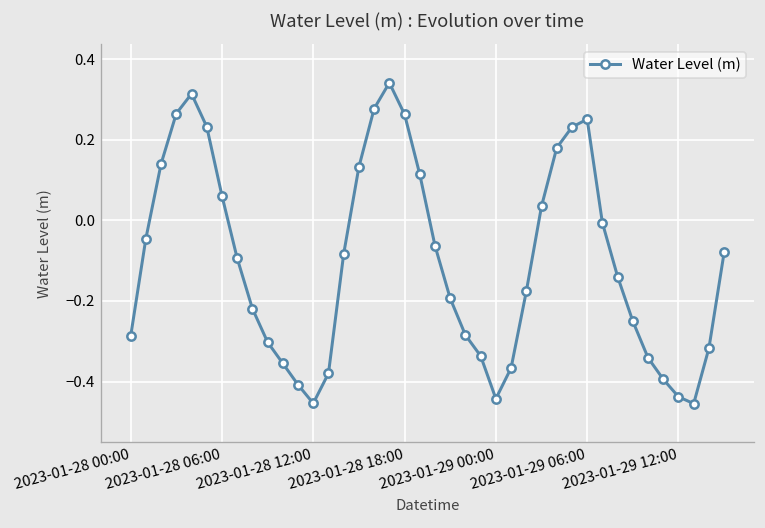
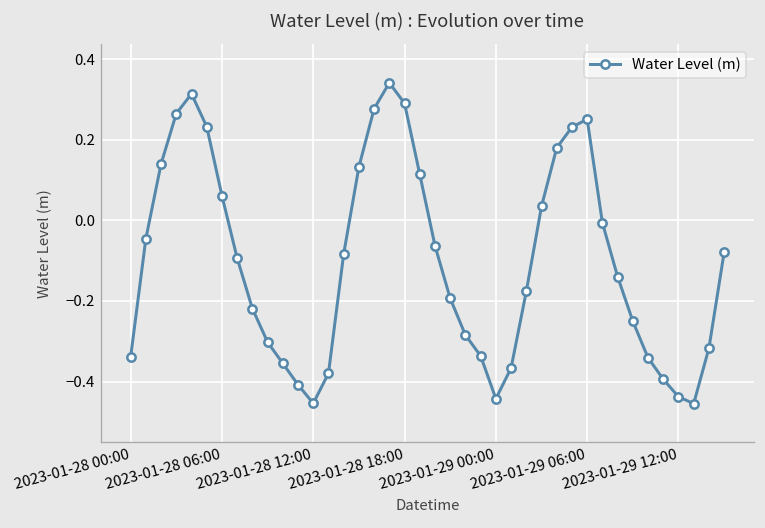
  {
-   "2023-01-28 00:00": -0.29,
+   "2023-01-28 00:00": -0.34,
    "2023-01-28 06:00": 0.06,
    "2023-01-28 12:00": -0.45,
-   "2023-01-28 18:00": 0.26,
+   "2023-01-28 18:00": 0.29,
    "2023-01-29 00:00": -0.44,
    "2023-01-29 06:00": 0.25,
    "2023-01-29 12:00": -0.44
  }
